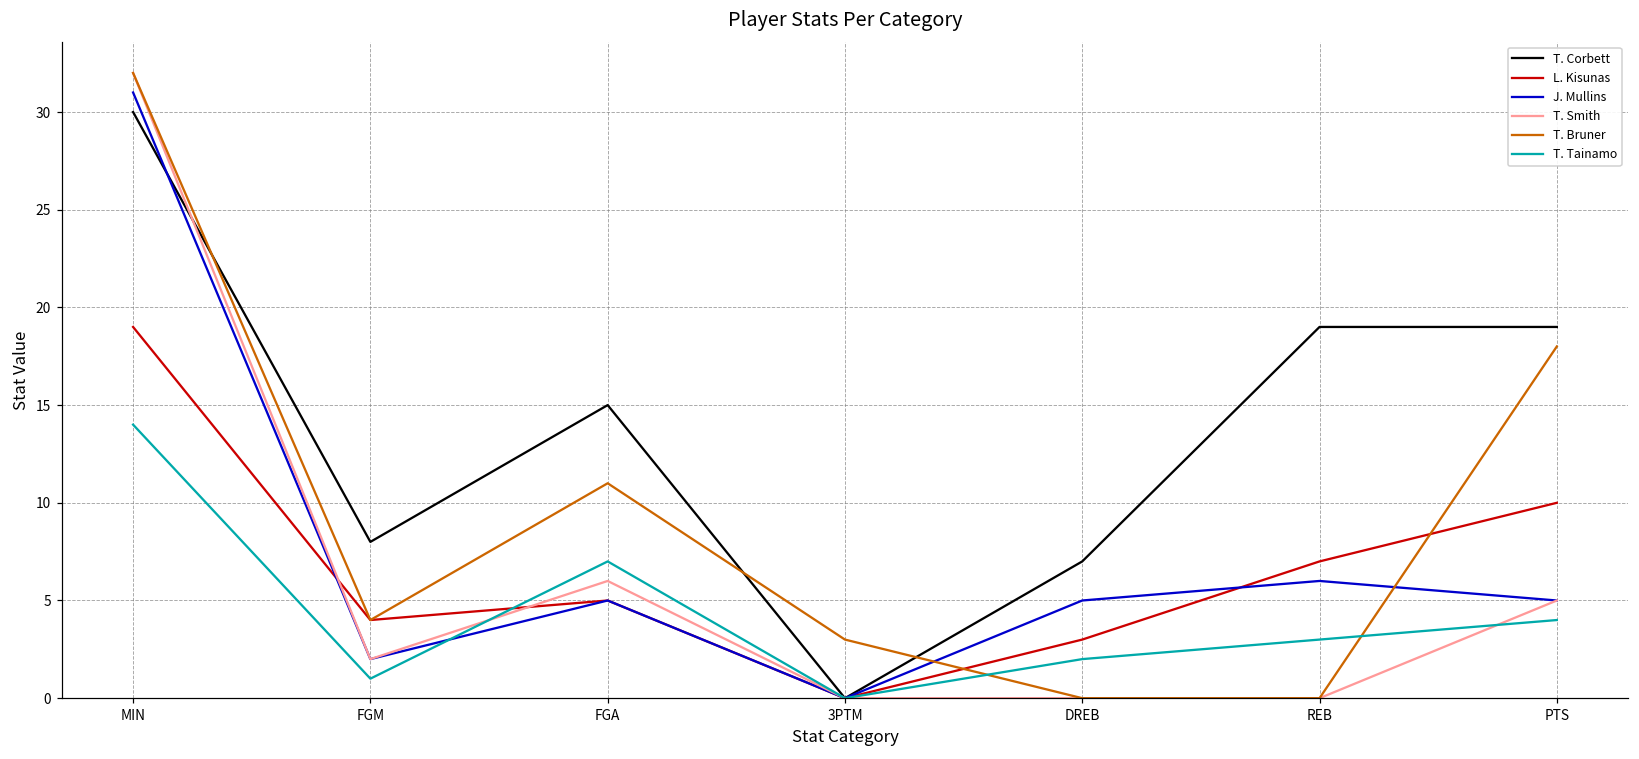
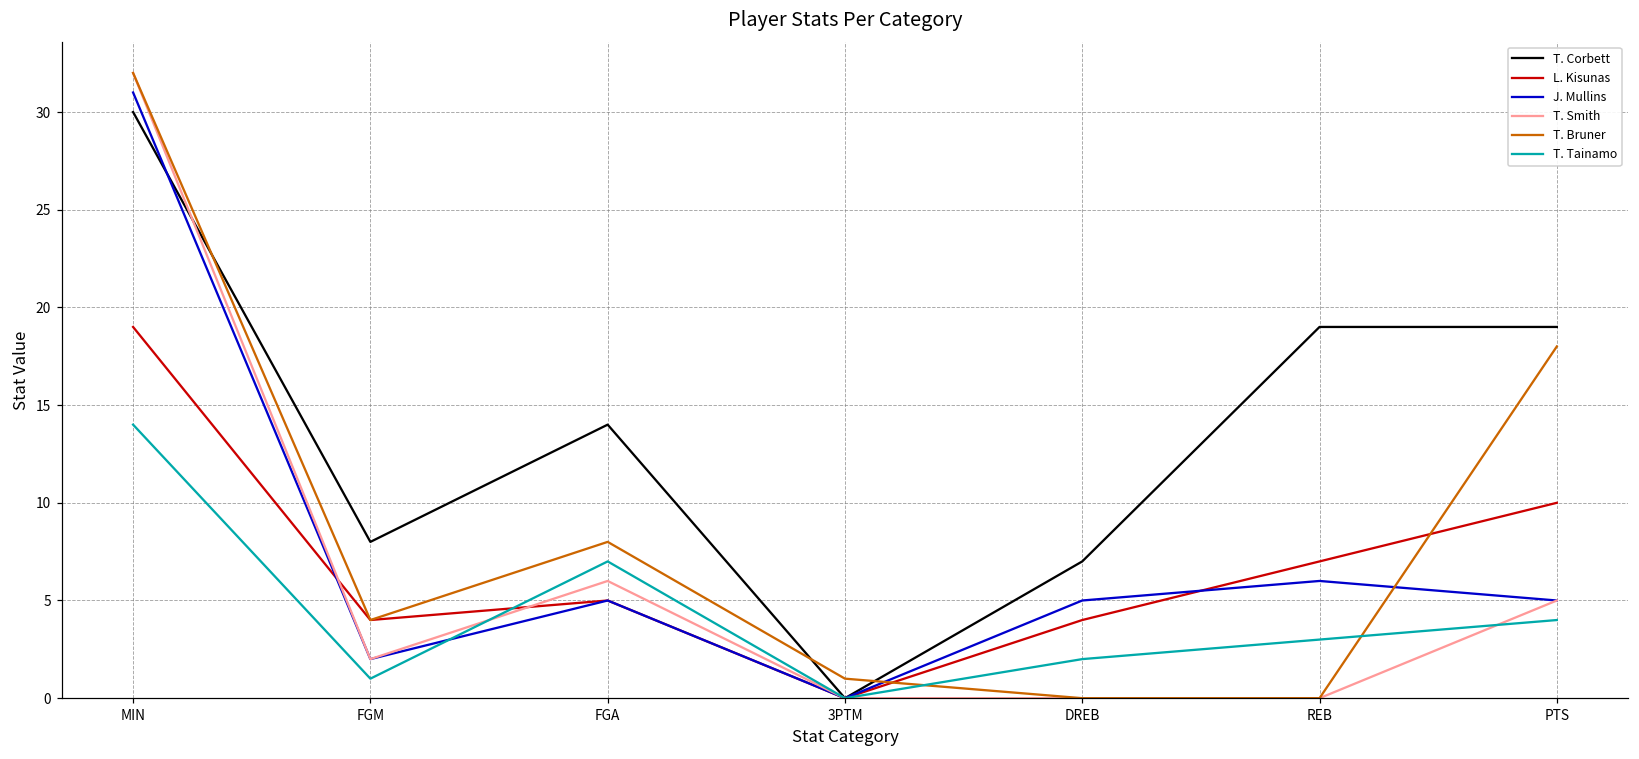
  {
    "T. Corbett": {
      "MIN": 30,
      "FGM": 8,
-     "FGA": 15,
+     "FGA": 14,
      "DREB": 7,
      "REB": 19,
      "PTS": 19
    },
    "L. Kisunas": {
      "MIN": 19,
-     "DREB": 3,
+     "DREB": 4,
      "REB": 7,
      "PTS": 10
    },
    "J. Mullins": {
      "MIN": 31,
      "DREB": 5,
      "REB": 6
    },
    "T. Smith": {
      "FGA": 6
    },
    "T. Bruner": {
-     "FGA": 11,
-     "3PTM": 3,
+     "FGA": 8,
+     "3PTM": 1,
      "PTS": 18
    },
    "T. Tainamo": {
      "MIN": 14,
      "FGM": 1,
      "FGA": 7,
      "DREB": 2,
      "REB": 3,
      "PTS": 4
    }
  }
